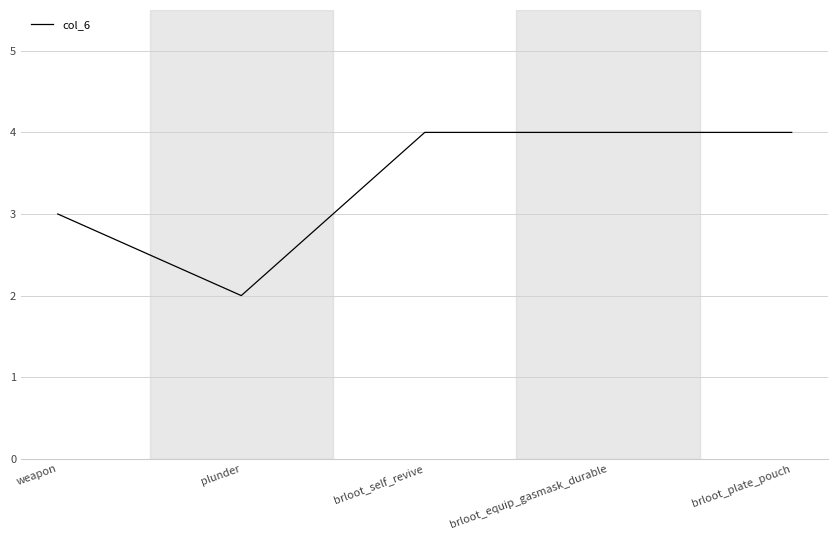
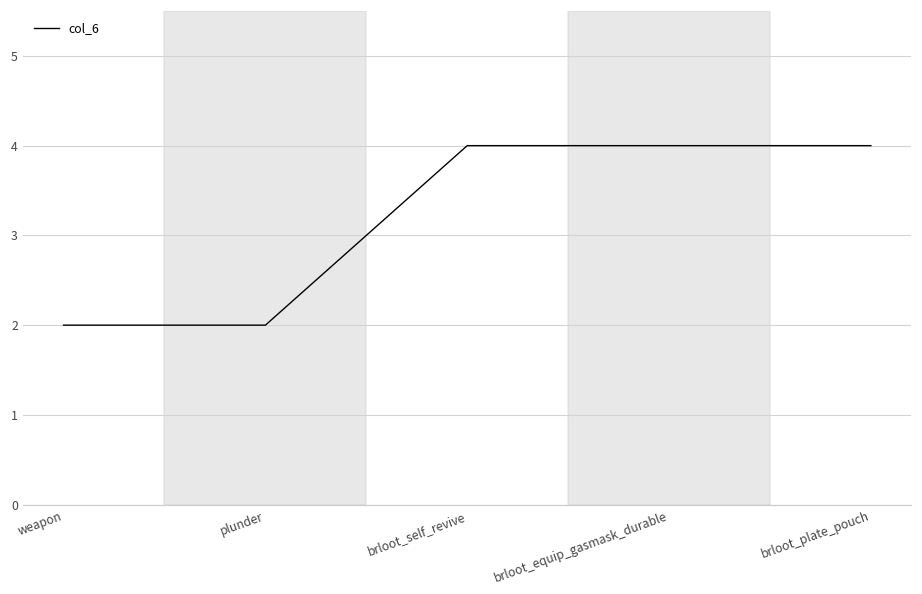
  {
-   "weapon": 3,
+   "weapon": 2,
    "plunder": 2,
    "brloot_self_revive": 4,
    "brloot_equip_gasmask_durable": 4,
    "brloot_plate_pouch": 4
  }
